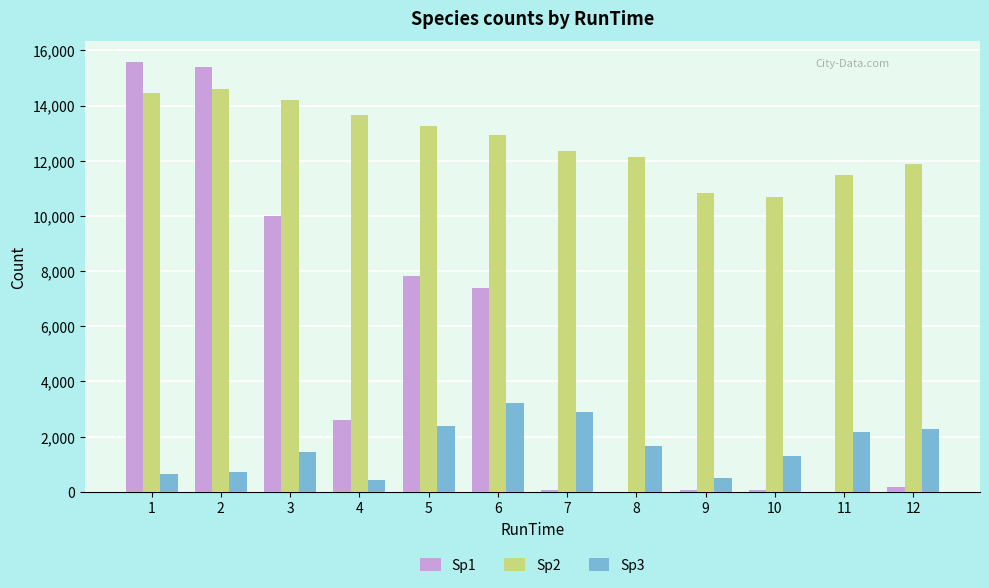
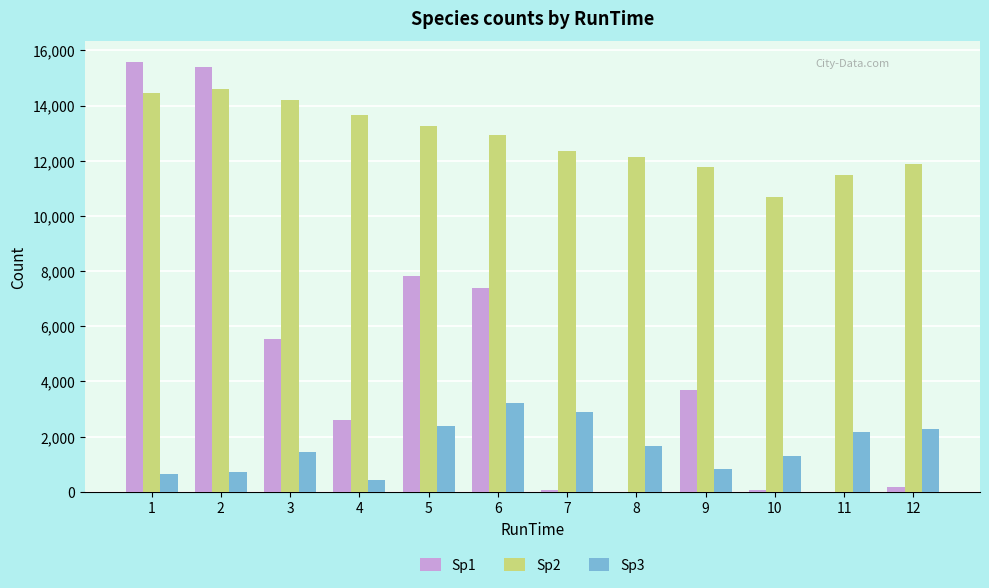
  {
    "Sp1": {
      "1": "15,600",
      "2": "15,400",
-     "3": "10,000",
+     "3": "5,500",
      "4": "2,600",
      "5": "7,800",
      "6": "7,400",
      "8": "0",
-     "9": "100",
+     "9": "3,700",
      "12": "200"
    },
    "Sp2": {
      "1": "14,400",
      "2": "14,600",
      "3": "14,200",
      "4": "13,600",
      "5": "13,200",
      "6": "12,900",
      "7": "12,400",
      "8": "12,100",
-     "9": "10,800",
+     "9": "11,800",
      "10": "10,700",
      "11": "11,500",
      "12": "11,900"
    },
    "Sp3": {
      "1": "600",
      "2": "700",
      "3": "1,400",
      "4": "400",
      "5": "2,400",
      "6": "3,200",
      "7": "2,900",
      "8": "1,700",
-     "9": "500",
+     "9": "800",
      "10": "1,300",
      "11": "2,200",
      "12": "2,300"
    }
  }
